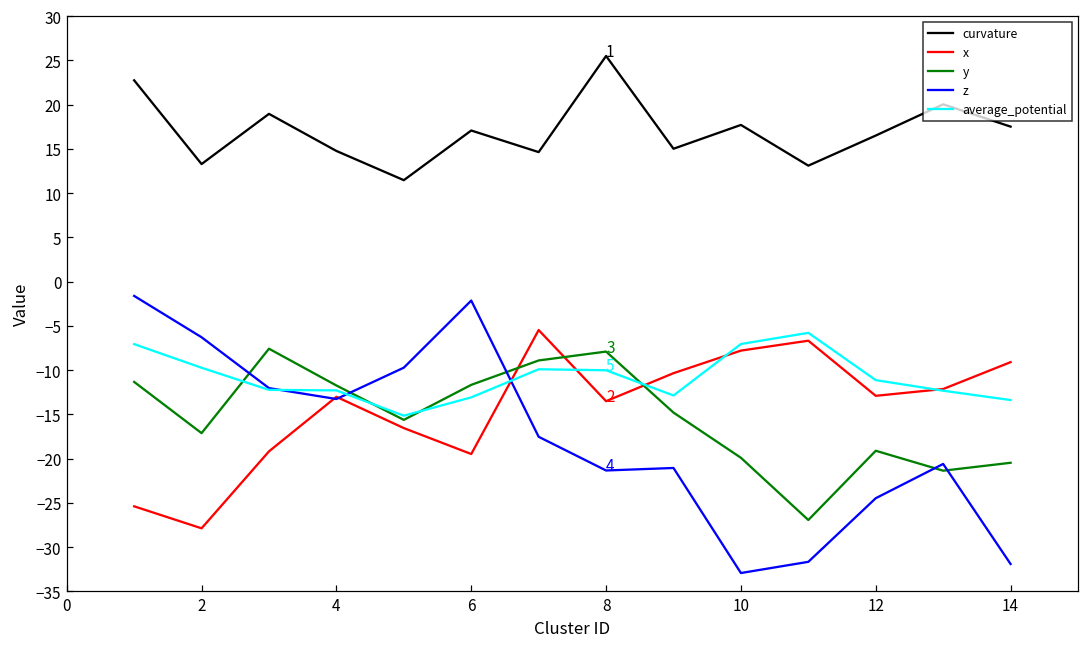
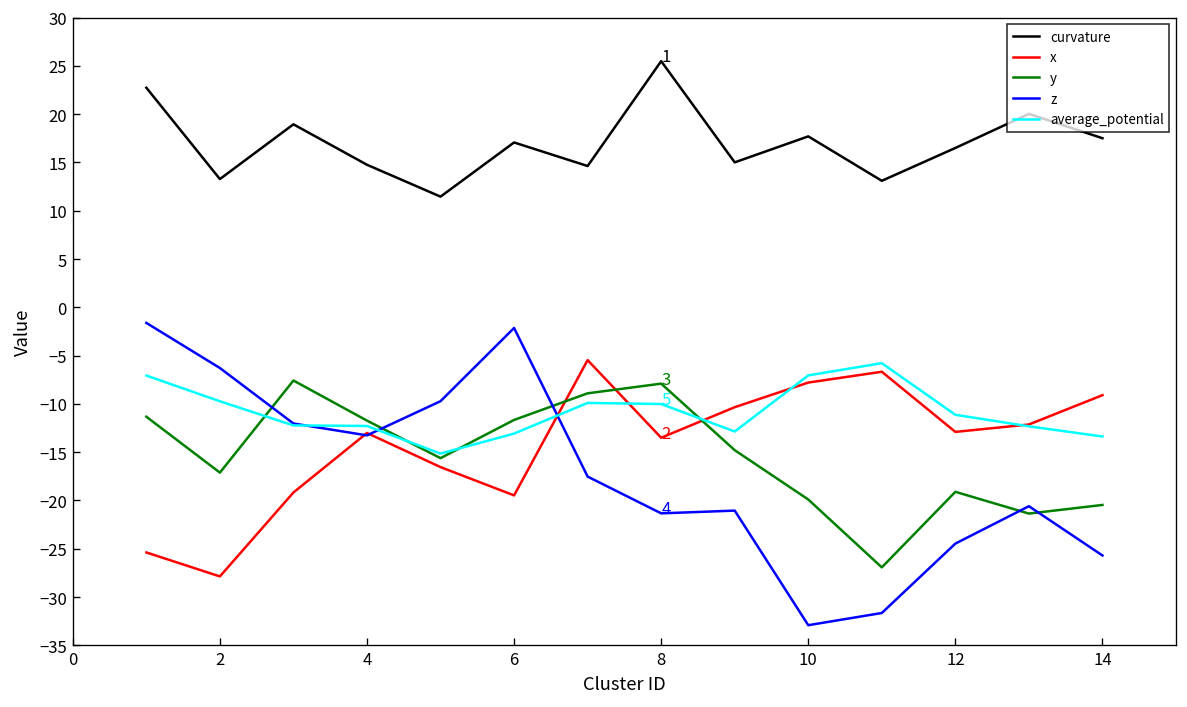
  {
    "curvature": {
      "2": 13,
      "4": 15,
      "6": 17,
      "10": 18,
      "12": 17,
      "14": 18
    },
    "x": {
      "2": -28,
      "6": -19,
      "10": -8,
      "12": -13,
      "14": -9
    },
    "y": {
      "2": -17,
      "4": -12,
      "6": -12,
      "10": -20,
      "12": -19,
      "14": -20
    },
    "z": {
      "2": -6,
      "6": -2,
      "10": -33,
      "12": -24,
-     "14": -32
+     "14": -26
    },
    "average_potential": {
      "2": -10,
      "4": -12,
      "6": -13,
      "10": -7,
      "12": -11,
      "14": -13
    }
  }
